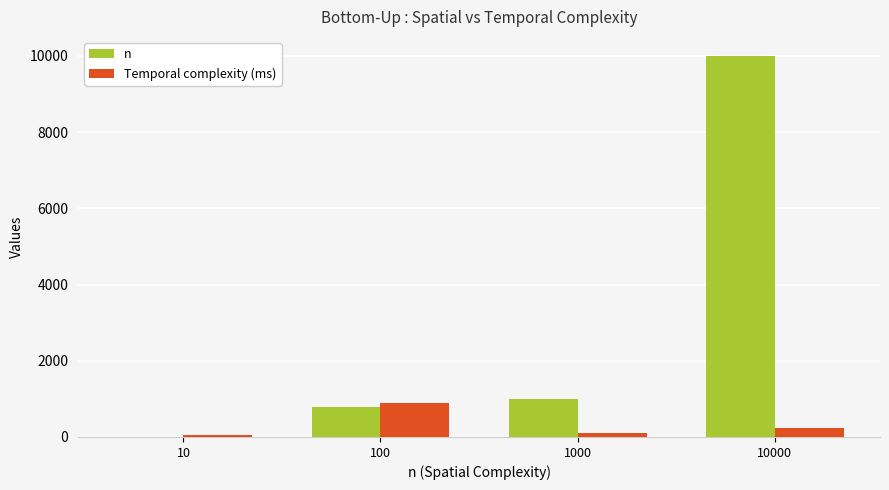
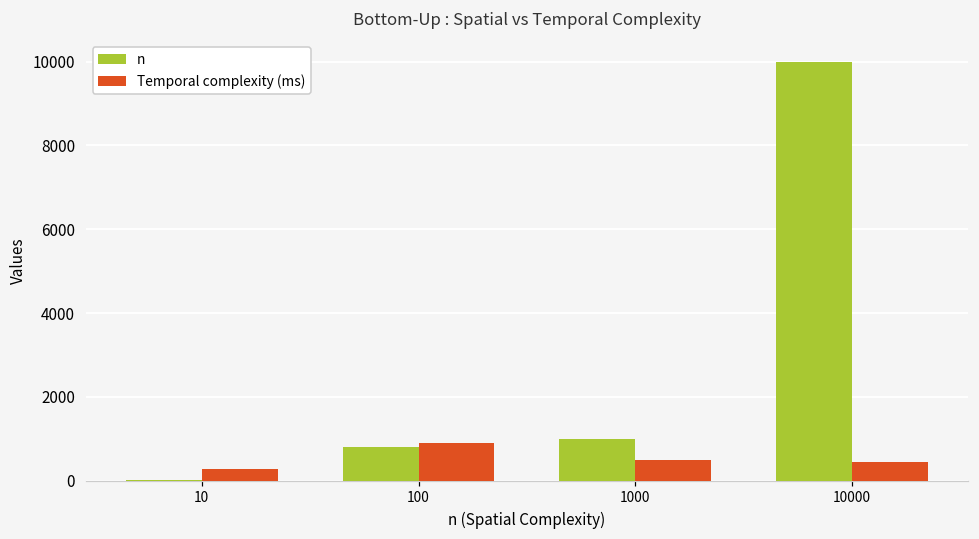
  {
    "n": {
      "100": 800,
      "1000": 1000,
      "10000": 10000
    },
    "Temporal complexity (ms)": {
-     "10": 100,
+     "10": 300,
      "100": 900,
-     "1000": 100,
-     "10000": 200
+     "1000": 500,
+     "10000": 500
    }
  }
